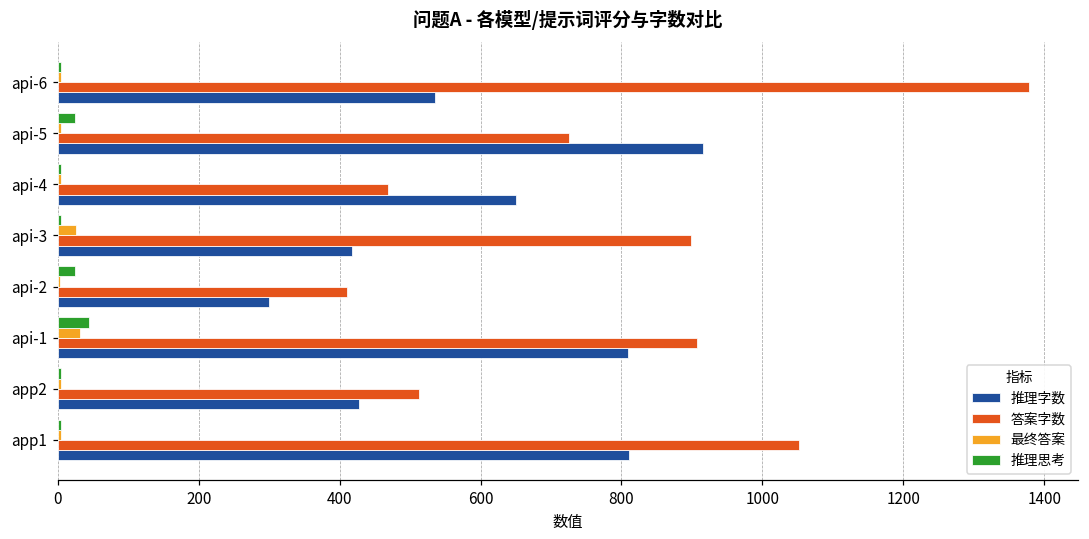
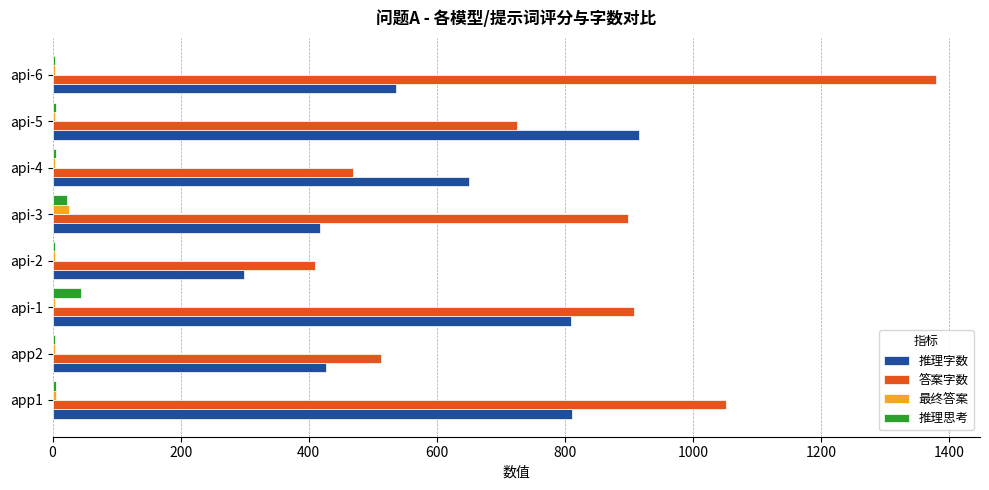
  {
    "推理字数": {
      "api-6": 540,
      "api-5": 920,
      "api-4": 650,
      "api-3": 420,
      "api-2": 300,
      "api-1": 810,
      "app2": 430,
      "app1": 810
    },
    "答案字数": {
      "api-6": 1380,
      "api-5": 730,
      "api-4": 470,
      "api-3": 900,
      "api-2": 410,
      "api-1": 910,
      "app2": 510,
      "app1": 1050
    },
    "最终答案": {
      "api-6": 0,
      "api-5": 0,
      "api-4": 0,
      "api-3": 30,
-     "api-1": 30,
+     "api-1": 0,
      "app2": 0,
      "app1": 10
    },
    "推理思考": {
      "api-6": 0,
-     "api-5": 20,
+     "api-5": 10,
      "api-4": 10,
-     "api-3": 0,
-     "api-2": 30,
+     "api-3": 20,
+     "api-2": 0,
      "api-1": 40,
      "app2": 0,
      "app1": 10
    }
  }
